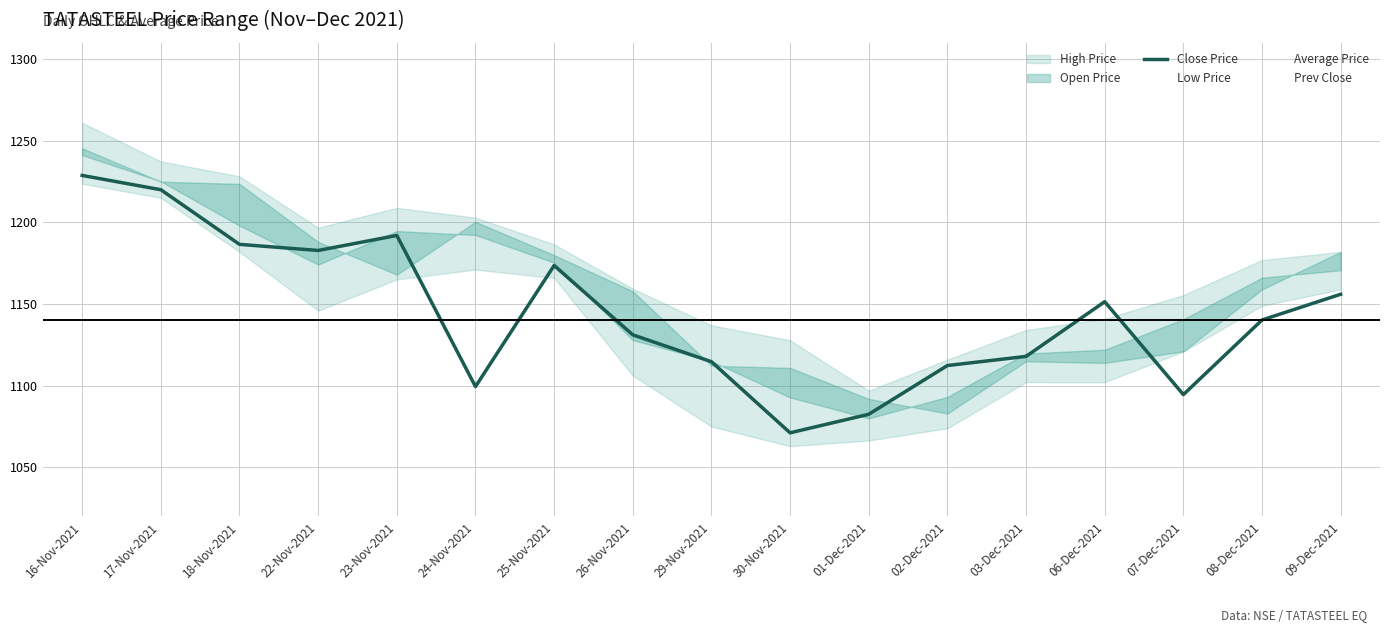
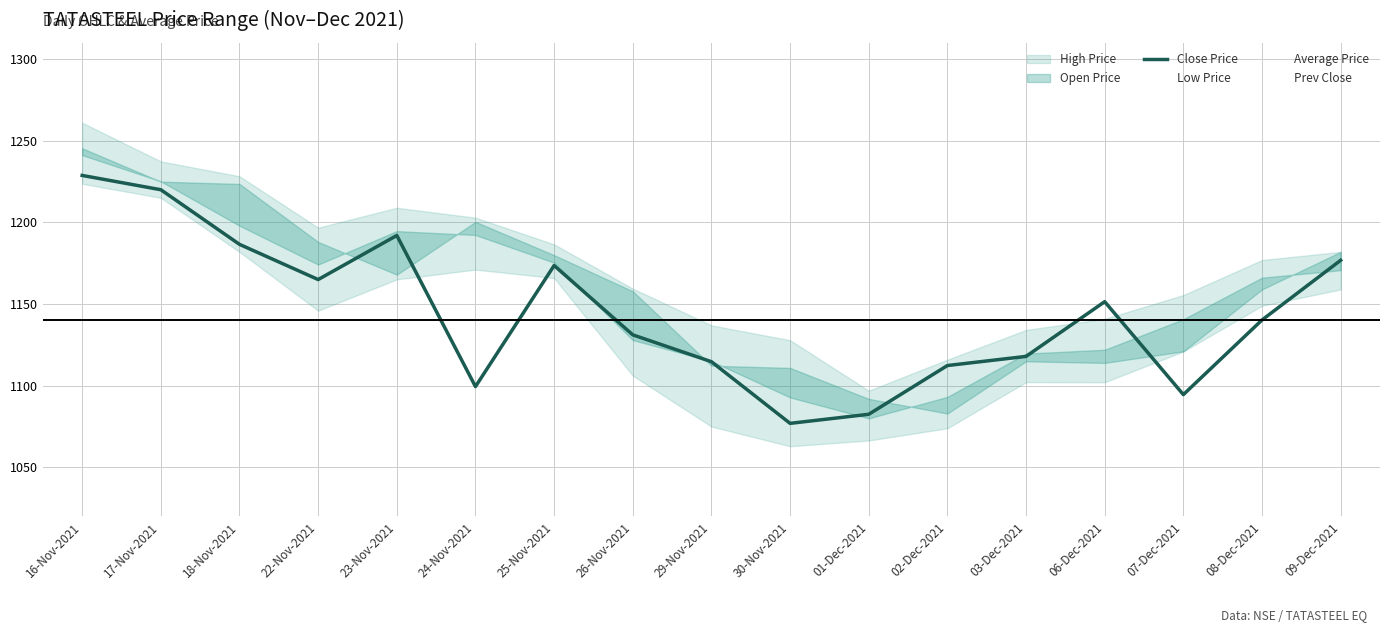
  {
    "Close Price": {
      "16-Nov-2021": 1229,
      "17-Nov-2021": 1220,
      "18-Nov-2021": 1187,
-     "22-Nov-2021": 1183,
+     "22-Nov-2021": 1165,
      "23-Nov-2021": 1192,
      "24-Nov-2021": 1100,
      "25-Nov-2021": 1174,
      "26-Nov-2021": 1131,
-     "30-Nov-2021": 1071,
+     "30-Nov-2021": 1077,
      "01-Dec-2021": 1083,
      "02-Dec-2021": 1112,
      "03-Dec-2021": 1118,
      "06-Dec-2021": 1152,
      "07-Dec-2021": 1095,
      "08-Dec-2021": 1140,
-     "09-Dec-2021": 1156
+     "09-Dec-2021": 1177
    }
  }
